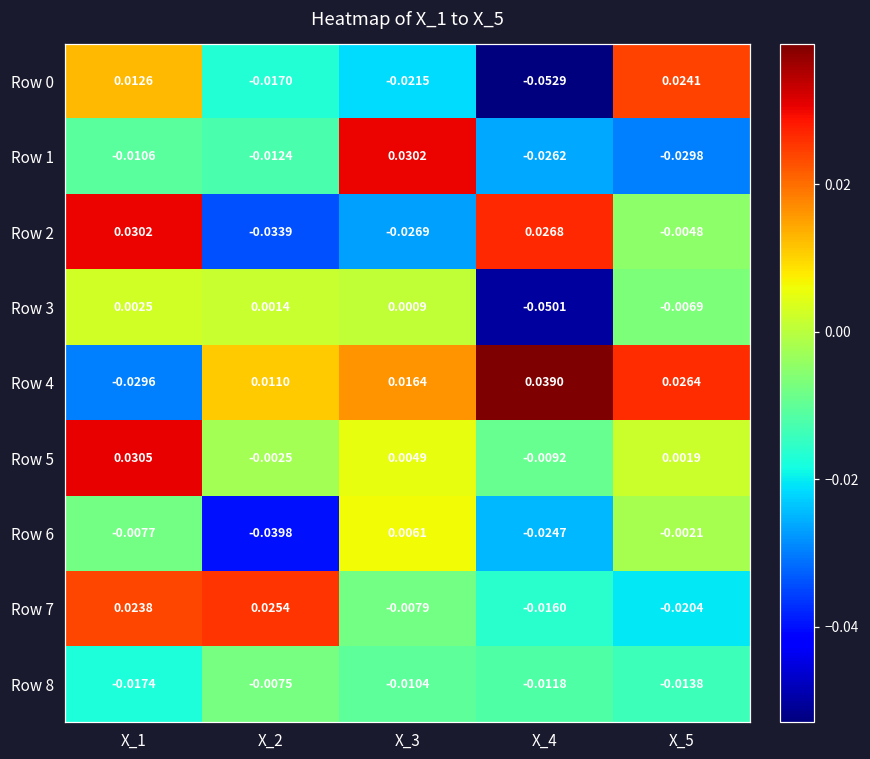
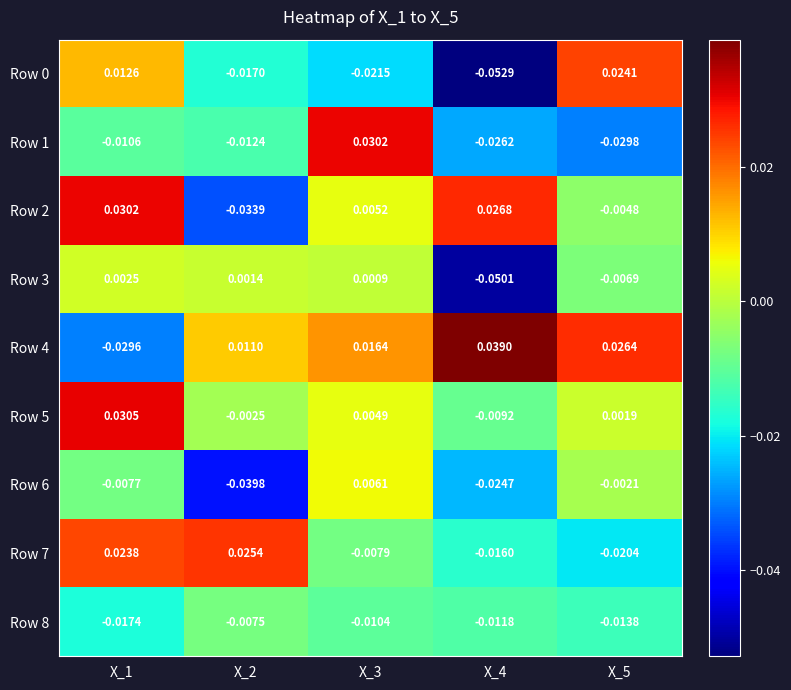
  {
    "Row 0": {
      "X_1": 0.0126,
      "X_2": -0.0170,
      "X_3": -0.0215,
      "X_4": -0.0529,
      "X_5": 0.0241
    },
    "Row 1": {
      "X_1": -0.0106,
      "X_2": -0.0124,
      "X_3": 0.0302,
      "X_4": -0.0262,
      "X_5": -0.0298
    },
    "Row 2": {
      "X_1": 0.0302,
      "X_2": -0.0339,
-     "X_3": -0.0269,
+     "X_3": 0.0052,
      "X_4": 0.0268,
      "X_5": -0.0048
    },
    "Row 3": {
      "X_1": 0.0025,
      "X_2": 0.0014,
      "X_3": 0.0009,
      "X_4": -0.0501,
      "X_5": -0.0069
    },
    "Row 4": {
      "X_1": -0.0296,
      "X_2": 0.0110,
      "X_3": 0.0164,
      "X_4": 0.0390,
      "X_5": 0.0264
    },
    "Row 5": {
      "X_1": 0.0305,
      "X_2": -0.0025,
      "X_3": 0.0049,
      "X_4": -0.0092,
      "X_5": 0.0019
    },
    "Row 6": {
      "X_1": -0.0077,
      "X_2": -0.0398,
      "X_3": 0.0061,
      "X_4": -0.0247,
      "X_5": -0.0021
    },
    "Row 7": {
      "X_1": 0.0238,
      "X_2": 0.0254,
      "X_3": -0.0079,
      "X_4": -0.0160,
      "X_5": -0.0204
    },
    "Row 8": {
      "X_1": -0.0174,
      "X_2": -0.0075,
      "X_3": -0.0104,
      "X_4": -0.0118,
      "X_5": -0.0138
    }
  }
